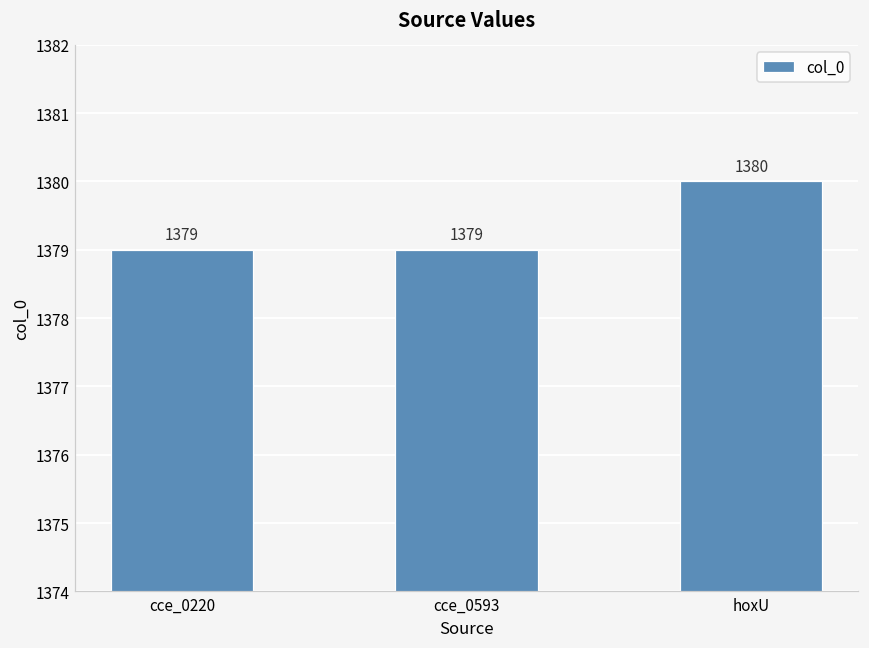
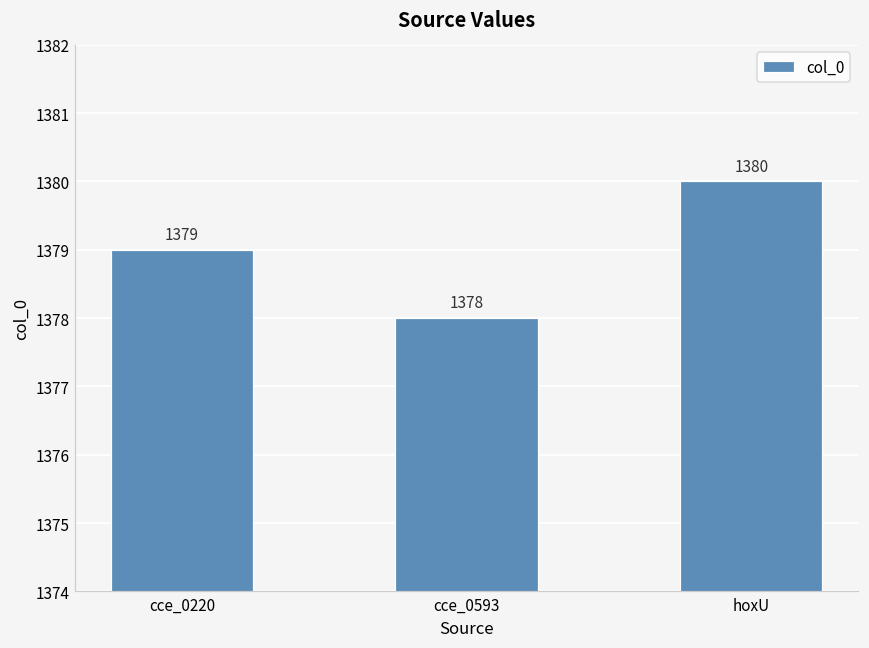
  {
    "cce_0220": 1379,
-   "cce_0593": 1379,
+   "cce_0593": 1378,
    "hoxU": 1380
  }
